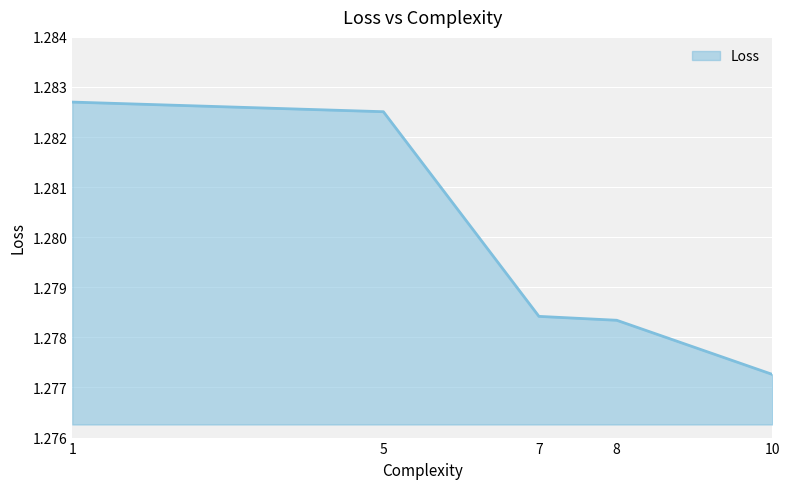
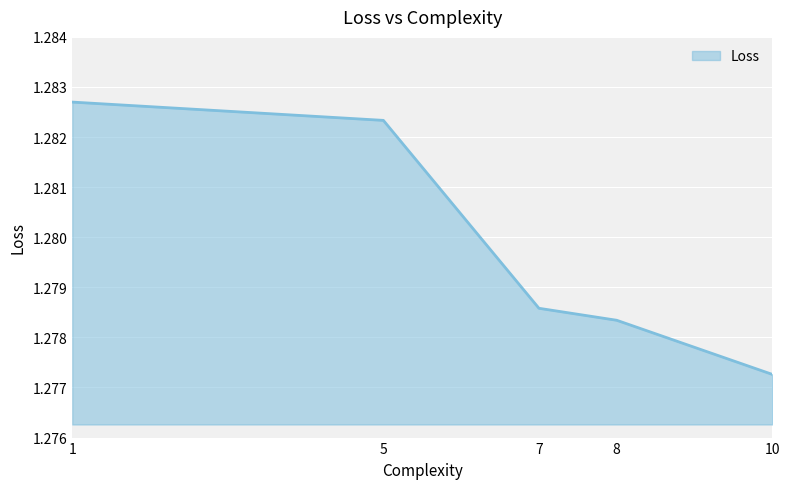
  {
    "1": 1.2827,
-   "5": 1.2825,
-   "7": 1.2784,
+   "5": 1.2823,
+   "7": 1.2786,
    "8": 1.2783,
    "10": 1.2773
  }
